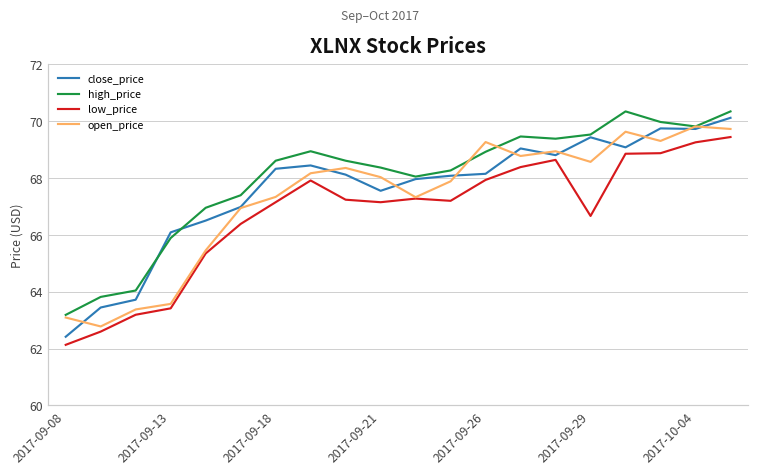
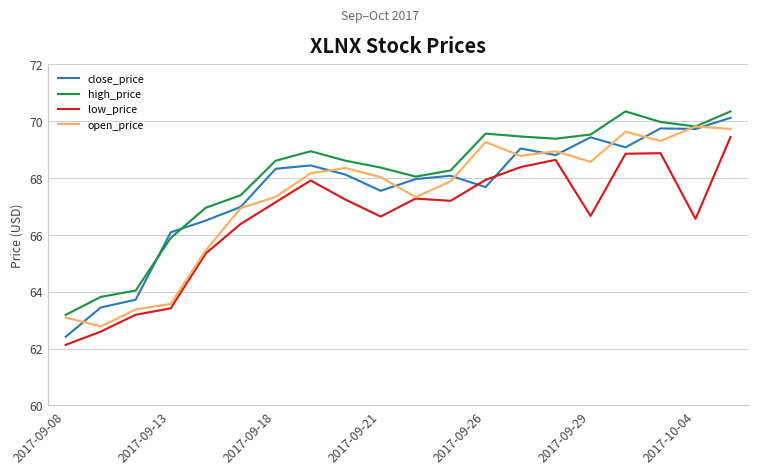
  {
    "close_price": {
      "2017-09-08": 62.4,
      "2017-09-13": 66.1,
      "2017-09-18": 68.3,
      "2017-09-21": 67.6,
-     "2017-09-26": 68.1
+     "2017-09-26": 67.7
    },
    "high_price": {
      "2017-09-13": 65.9,
      "2017-09-18": 68.6,
      "2017-09-21": 68.4,
-     "2017-09-26": 68.9
+     "2017-09-26": 69.6
    },
    "low_price": {
      "2017-09-08": 62.1,
      "2017-09-13": 63.4,
      "2017-09-18": 67.1,
-     "2017-09-21": 67.1,
+     "2017-09-21": 66.6,
      "2017-09-26": 67.9,
      "2017-09-29": 66.7,
-     "2017-10-04": 69.3
+     "2017-10-04": 66.6
    },
    "open_price": {
      "2017-09-13": 63.6,
      "2017-09-18": 67.3,
      "2017-09-21": 68.0,
      "2017-09-26": 69.3,
      "2017-09-29": 68.6
    }
  }
